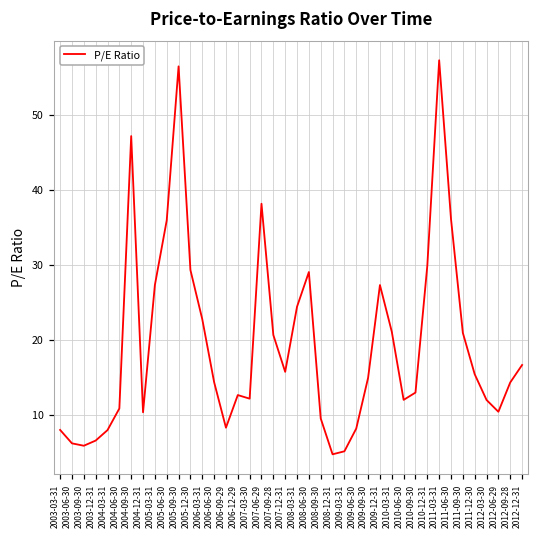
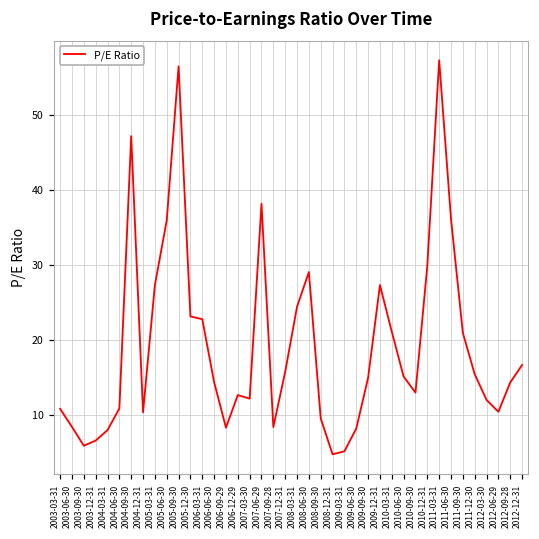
  {
-   "2003-03-31": 8,
-   "2003-06-30": 6,
+   "2003-03-31": 11,
+   "2003-06-30": 8,
    "2003-09-30": 6,
    "2003-12-31": 7,
    "2004-03-31": 8,
    "2004-06-30": 11,
    "2004-09-30": 47,
    "2004-12-31": 10,
    "2005-03-31": 27,
    "2005-06-30": 36,
    "2005-09-30": 57,
-   "2005-12-30": 29,
+   "2005-12-30": 23,
    "2006-03-31": 23,
    "2006-06-30": 14,
    "2006-09-29": 8,
    "2006-12-29": 13,
    "2007-03-30": 12,
    "2007-06-29": 38,
-   "2007-09-28": 21,
+   "2007-09-28": 8,
    "2007-12-31": 16,
    "2008-03-31": 24,
    "2008-06-30": 29,
    "2008-09-30": 10,
    "2008-12-31": 5,
    "2009-03-31": 5,
    "2009-06-30": 8,
    "2009-09-30": 15,
    "2009-12-31": 27,
    "2010-03-31": 21,
-   "2010-06-30": 12,
+   "2010-06-30": 15,
    "2010-09-30": 13,
    "2010-12-31": 30,
    "2011-03-31": 57,
    "2011-06-30": 36,
    "2011-09-30": 21,
    "2011-12-30": 15,
    "2012-03-30": 12,
    "2012-06-29": 10,
    "2012-09-28": 14,
    "2012-12-31": 17
  }
